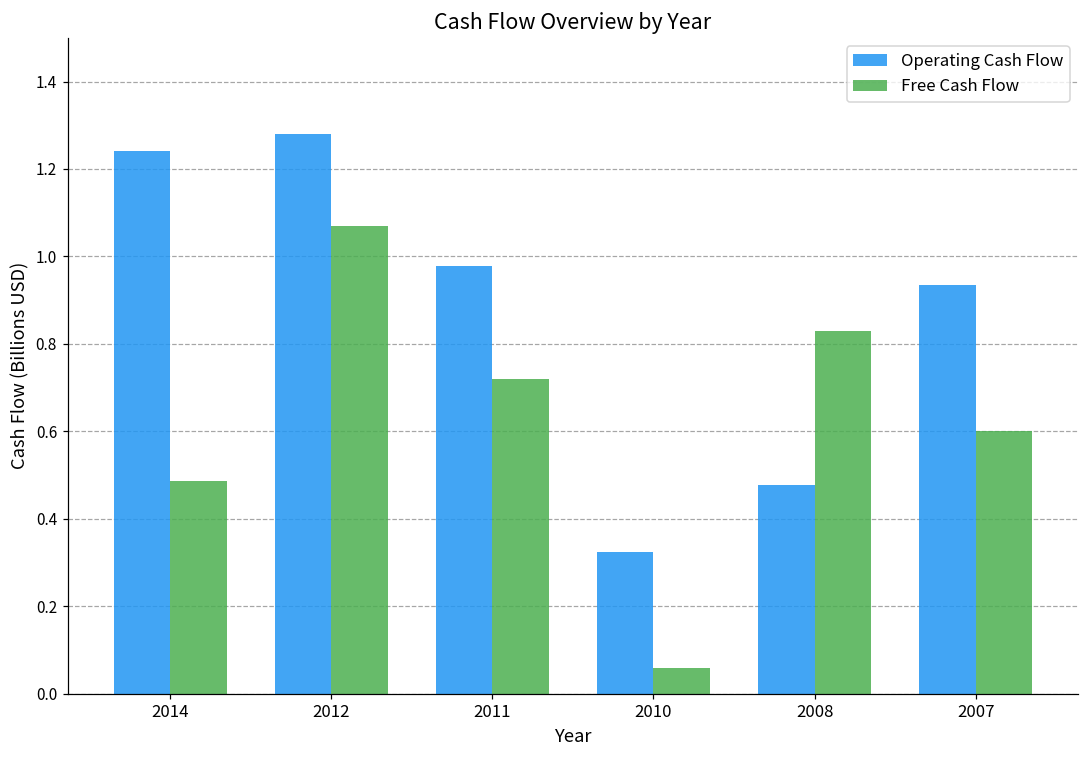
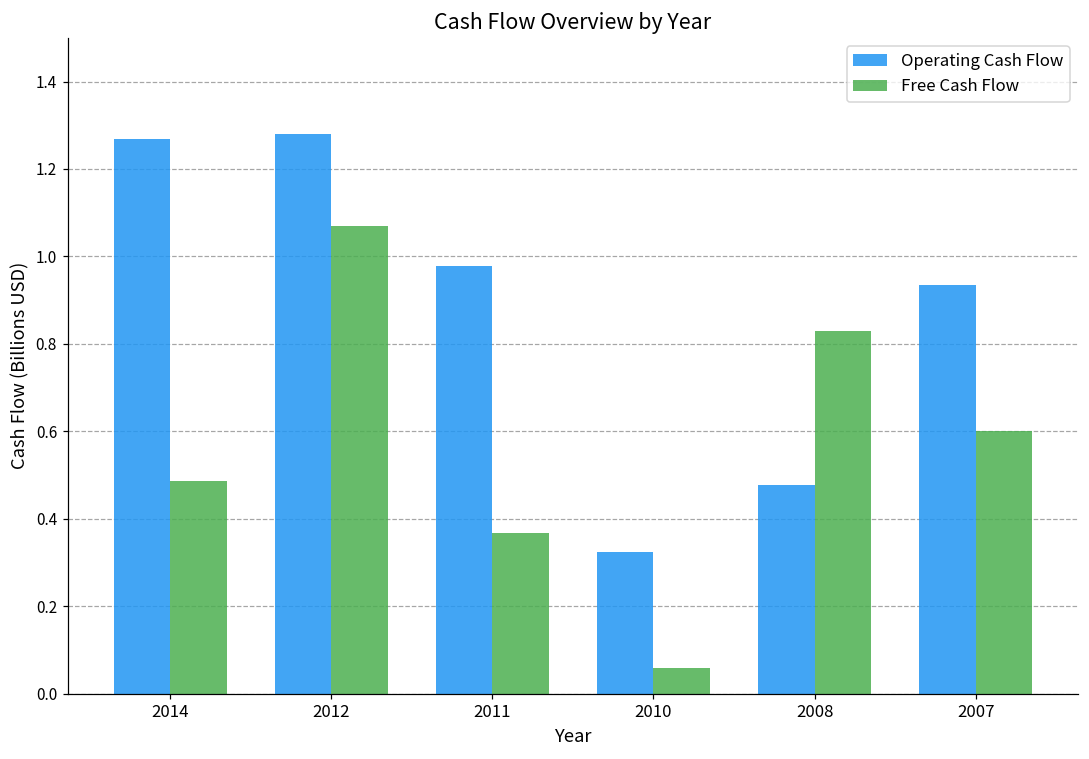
  {
    "Operating Cash Flow": {
-     "2014": 1.24,
+     "2014": 1.27,
      "2012": 1.28,
      "2011": 0.98,
      "2010": 0.33,
      "2008": 0.48,
      "2007": 0.93
    },
    "Free Cash Flow": {
      "2014": 0.49,
      "2012": 1.07,
-     "2011": 0.72,
+     "2011": 0.37,
      "2010": 0.06,
      "2008": 0.83,
      "2007": 0.60
    }
  }
